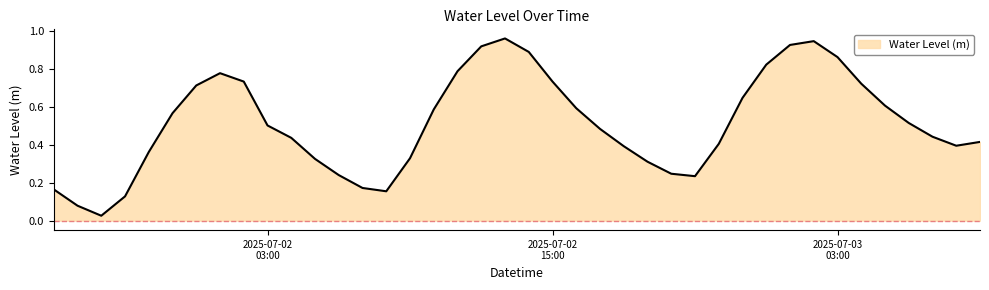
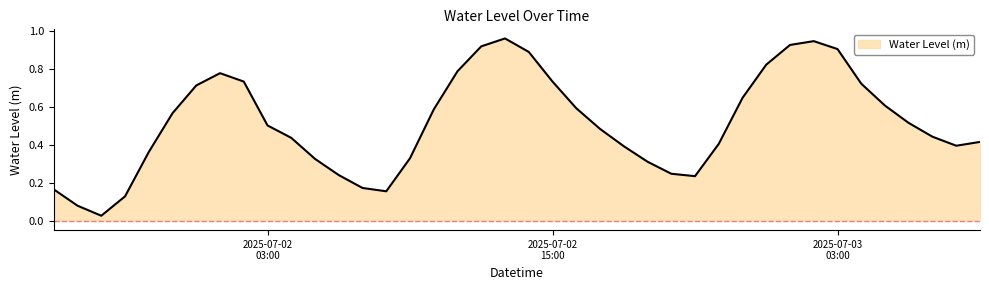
  {
    "2025-07-02 03:00": 0.50,
    "2025-07-02 15:00": 0.73,
-   "2025-07-03 03:00": 0.86
+   "2025-07-03 03:00": 0.90
  }
